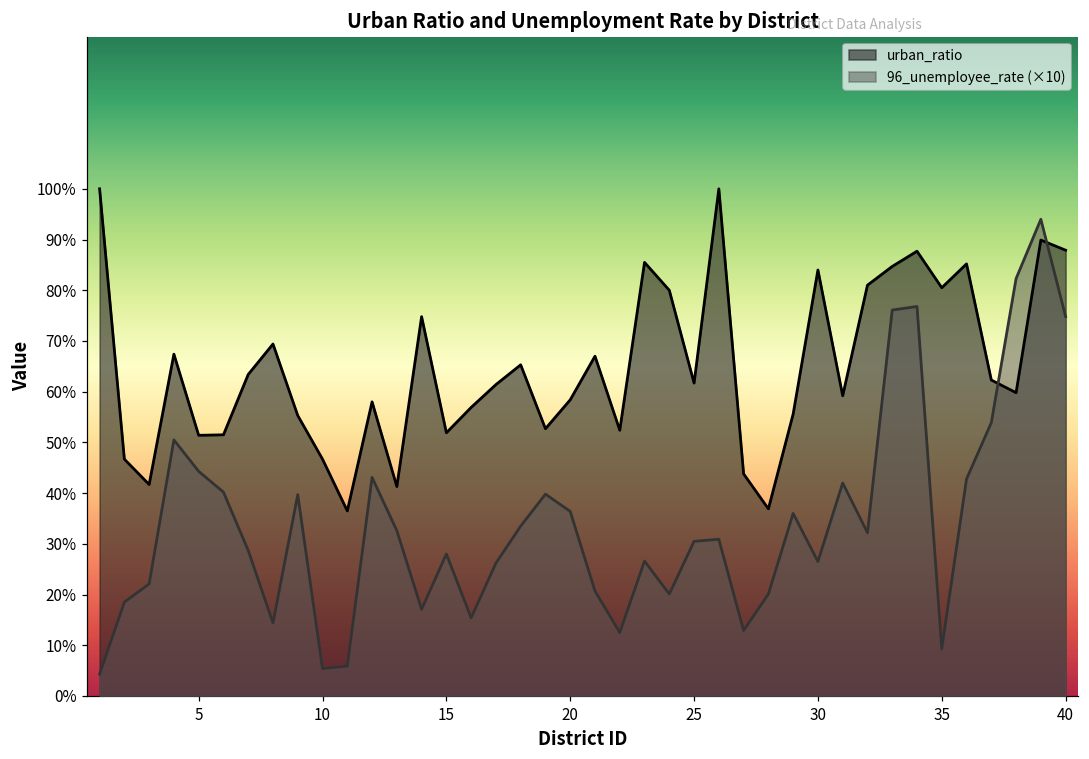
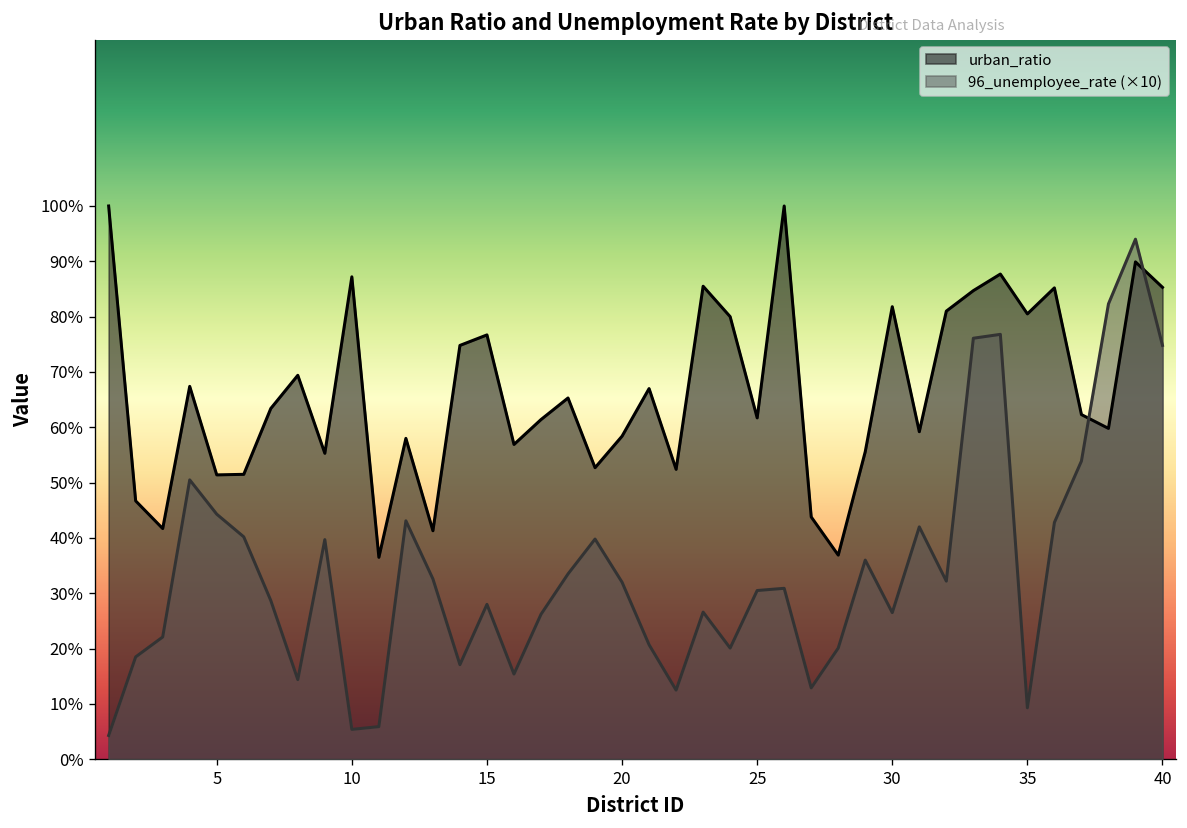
  {
    "urban_ratio": {
      "5": "51%",
-     "10": "47%",
-     "15": "52%",
+     "10": "87%",
+     "15": "77%",
      "20": "58%",
      "25": "62%",
-     "30": "84%",
+     "30": "82%",
      "35": "81%",
-     "40": "88%"
+     "40": "85%"
    },
    "96_unemployee_rate (×10)": {
      "5": "44%",
      "10": "5%",
      "15": "28%",
-     "20": "36%",
+     "20": "32%",
      "25": "31%",
      "30": "27%",
      "35": "9%",
      "40": "75%"
    }
  }
